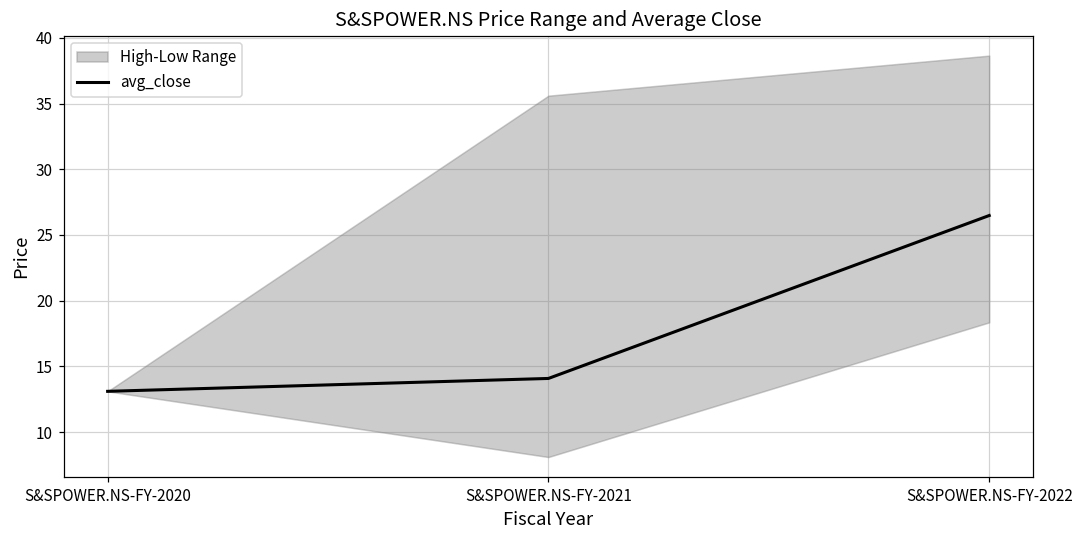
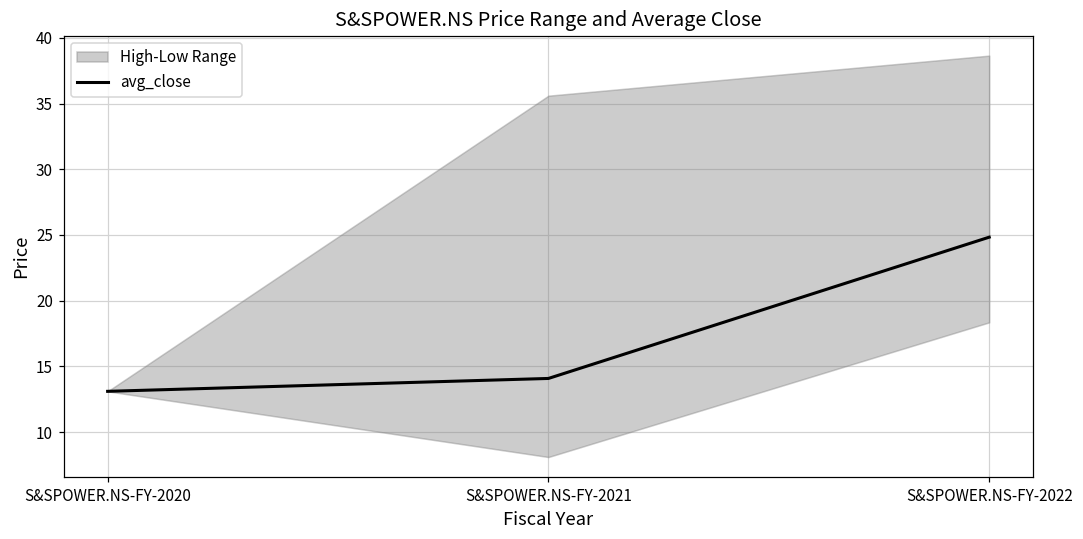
  {
    "avg_close": {
      "S&SPOWER.NS-FY-2021": 14.1,
-     "S&SPOWER.NS-FY-2022": 26.5
+     "S&SPOWER.NS-FY-2022": 24.8
    }
  }
